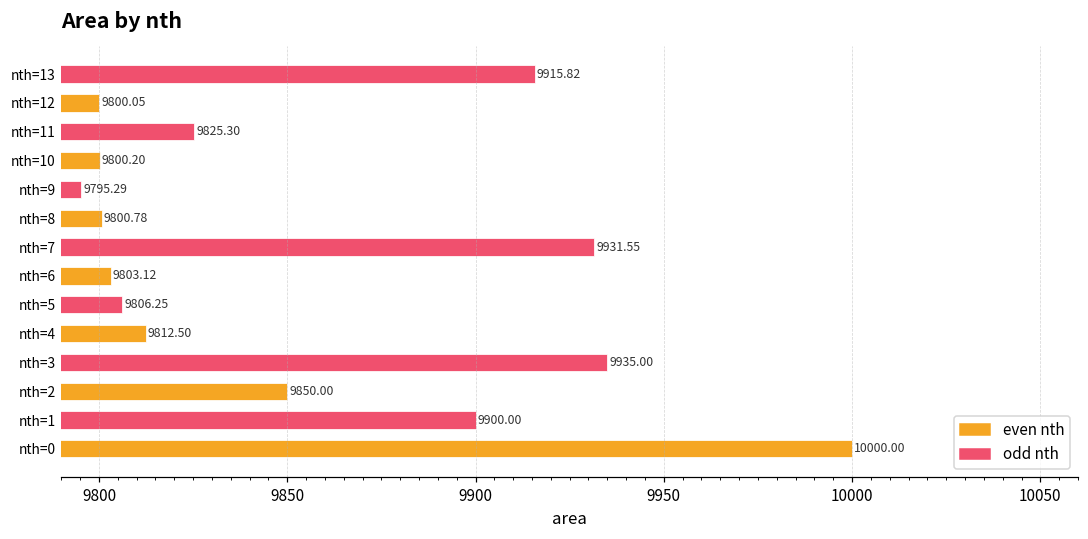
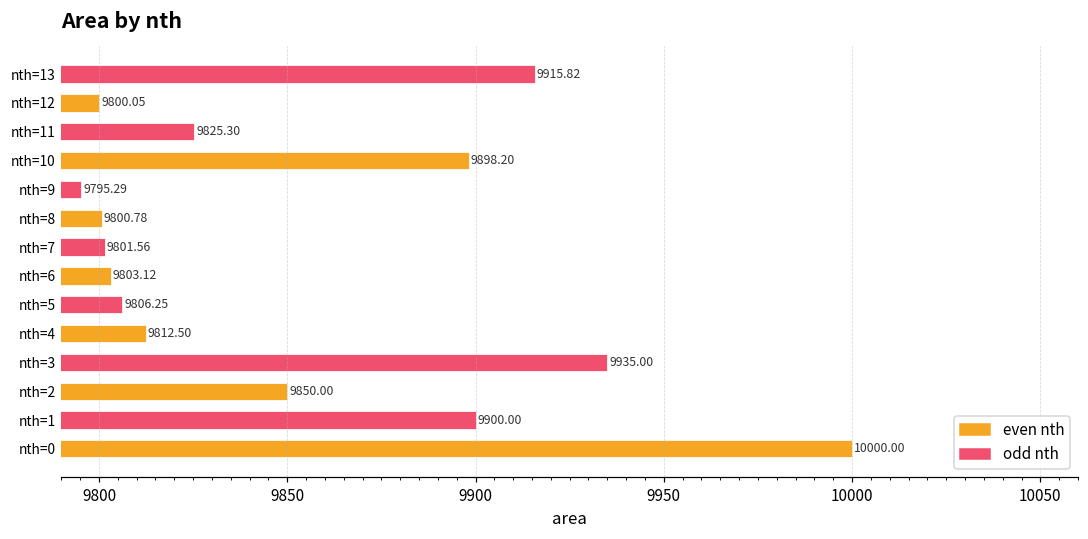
  {
    "nth=13": 9915.82,
    "nth=12": 9800.05,
    "nth=11": 9825.30,
-   "nth=10": 9800.20,
+   "nth=10": 9898.20,
    "nth=9": 9795.29,
    "nth=8": 9800.78,
-   "nth=7": 9931.55,
+   "nth=7": 9801.56,
    "nth=6": 9803.12,
    "nth=5": 9806.25,
    "nth=4": 9812.50,
    "nth=3": 9935.00,
    "nth=2": 9850.00,
    "nth=1": 9900.00,
    "nth=0": 10000.00
  }
